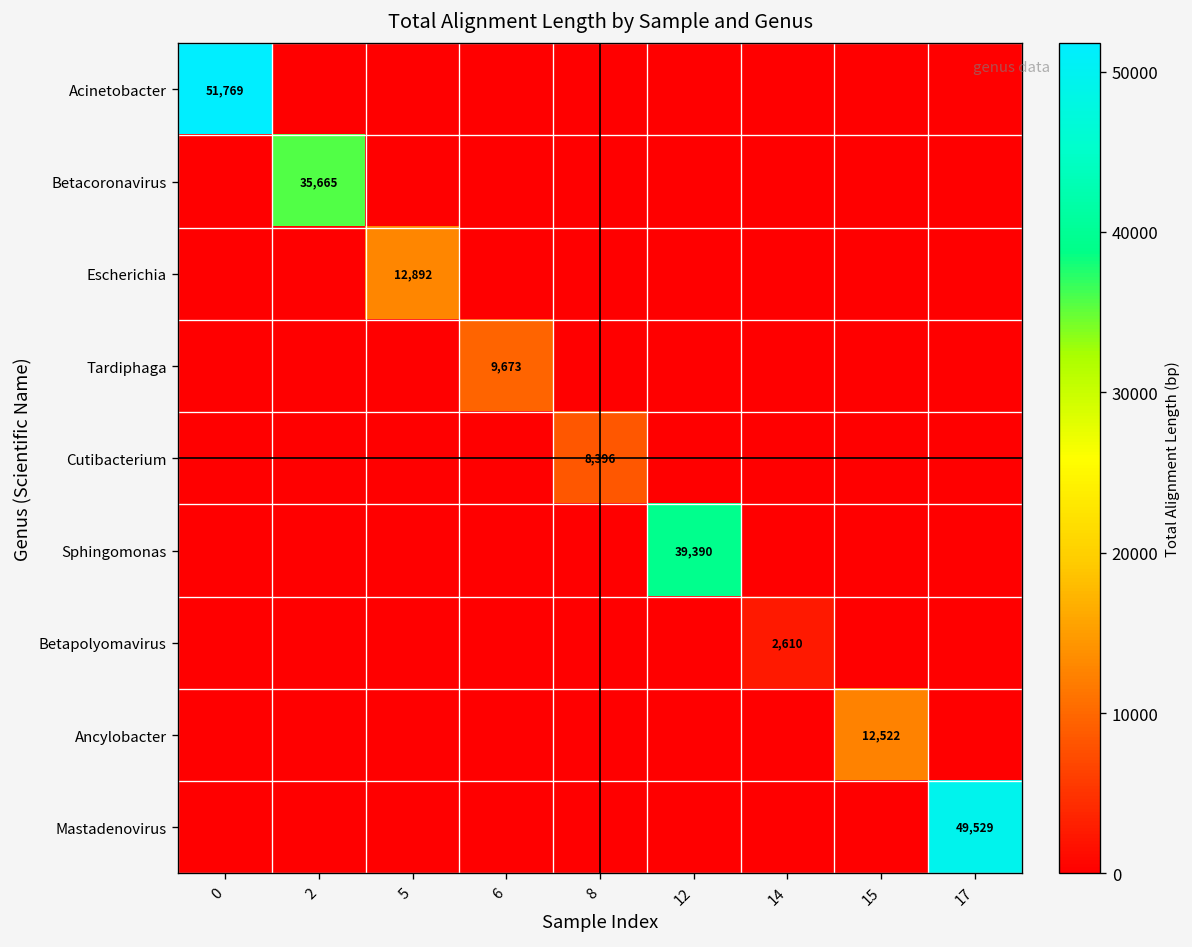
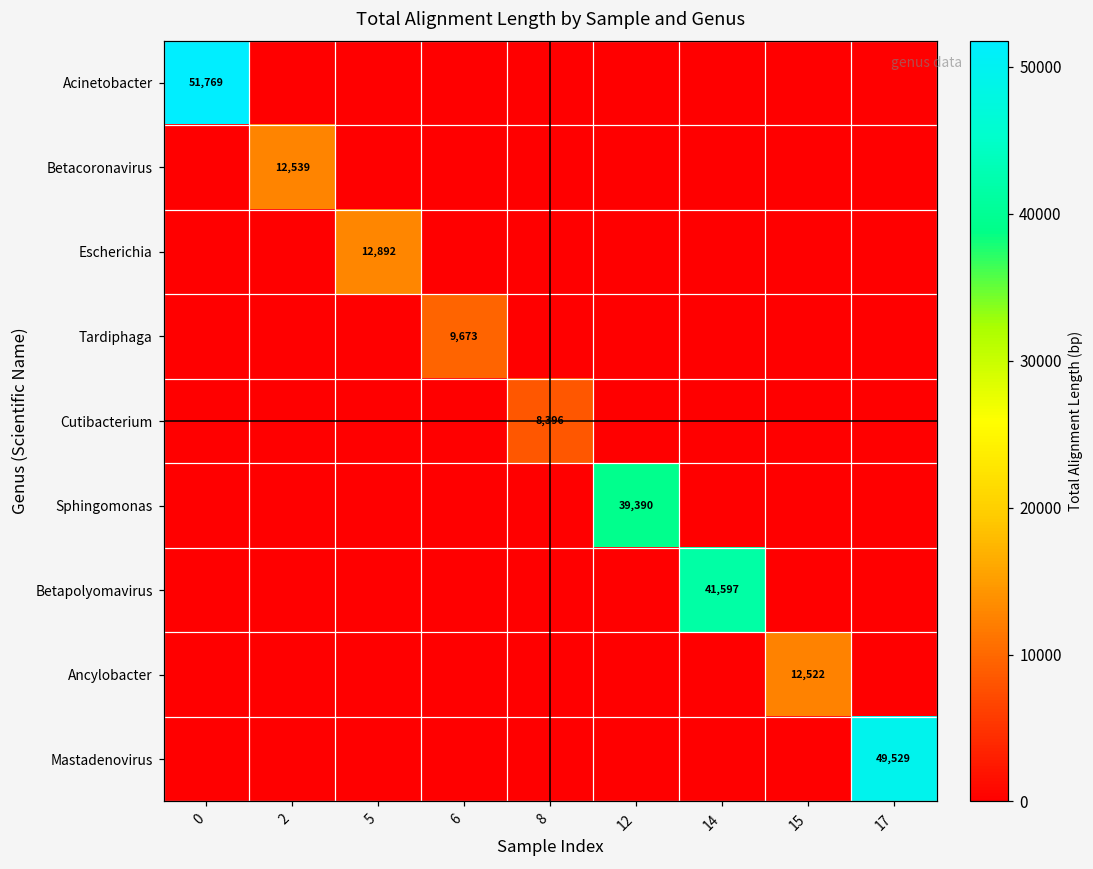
  {
    "Acinetobacter": {
      "0": "51,769"
    },
    "Betacoronavirus": {
-     "2": "35,665"
+     "2": "12,539"
    },
    "Escherichia": {
      "5": "12,892"
    },
    "Tardiphaga": {
      "6": "9,673"
    },
    "Cutibacterium": {
      "8": "8,396"
    },
    "Sphingomonas": {
      "12": "39,390"
    },
    "Betapolyomavirus": {
-     "14": "2,610"
+     "14": "41,597"
    },
    "Ancylobacter": {
      "15": "12,522"
    },
    "Mastadenovirus": {
      "17": "49,529"
    }
  }
